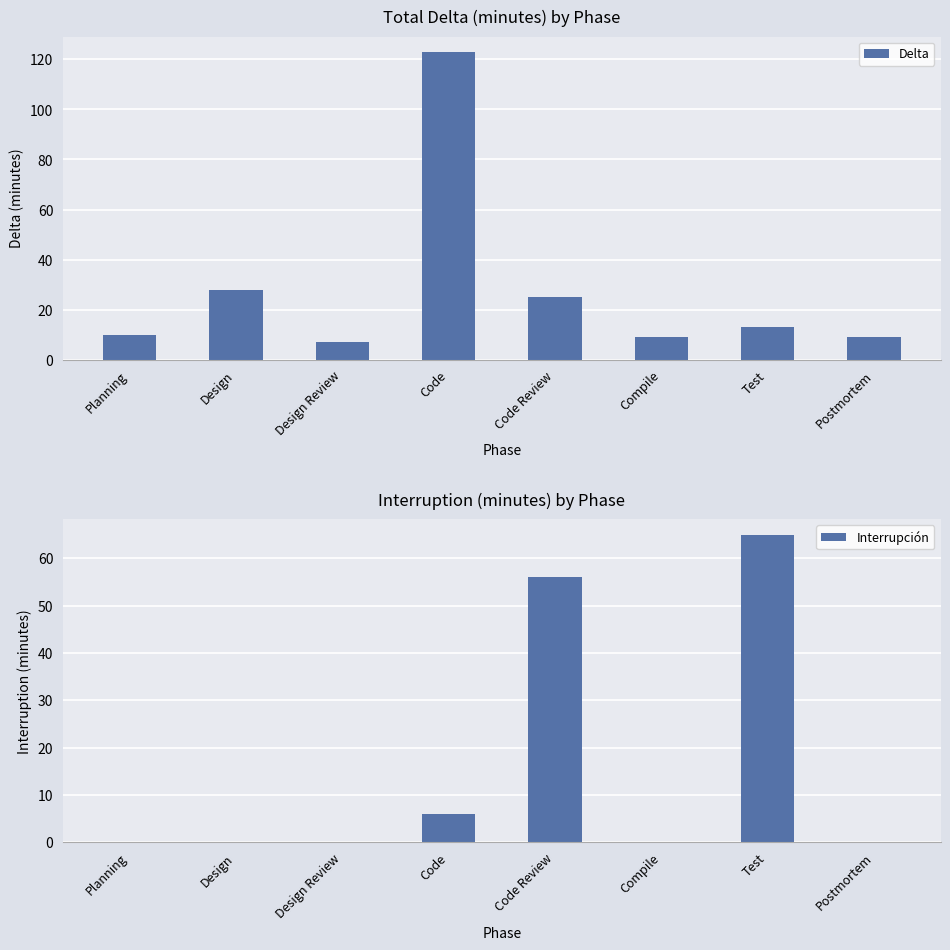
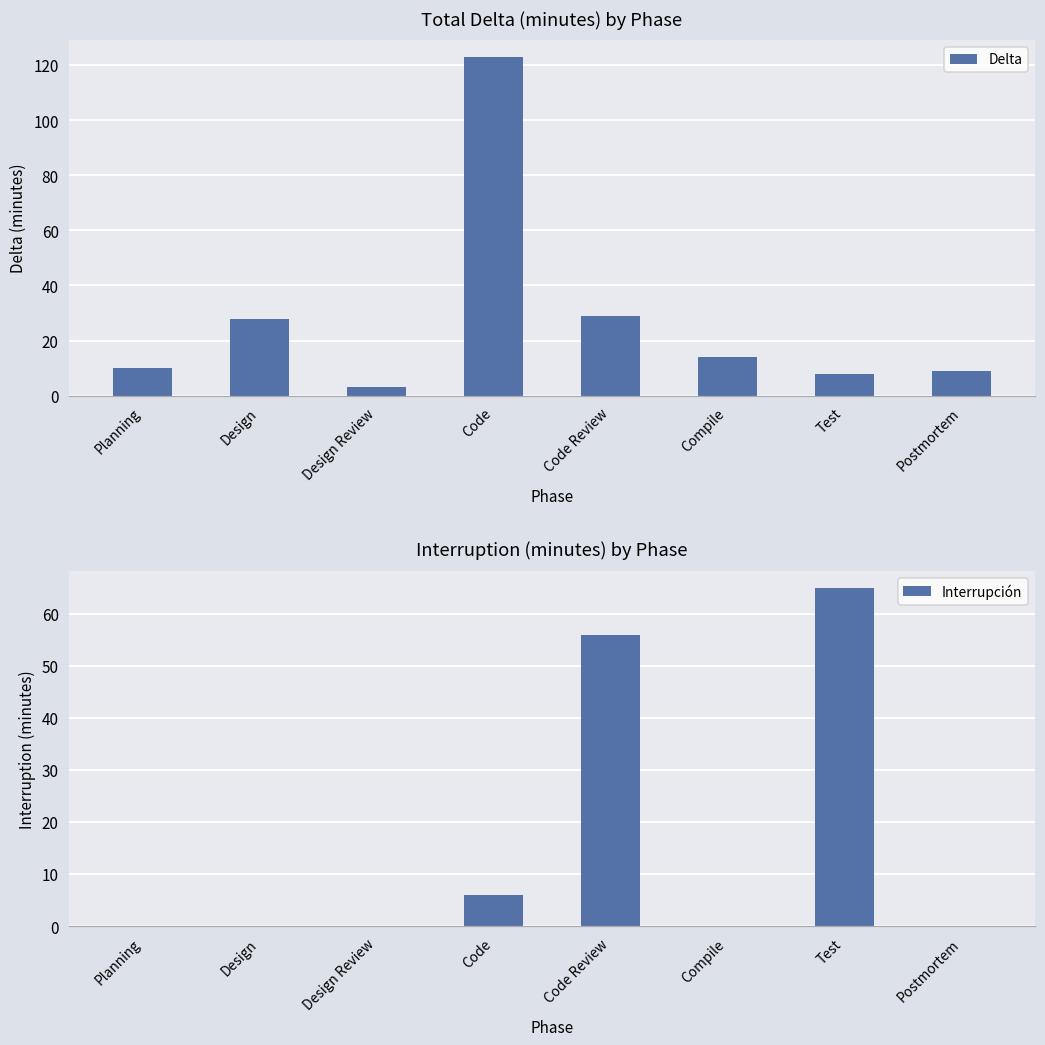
  {
    "Total Delta (minutes) by Phase": {
      "Planning": 10,
      "Design": 28,
-     "Design Review": 7,
+     "Design Review": 3,
      "Code": 123,
-     "Code Review": 25,
-     "Compile": 9,
-     "Test": 13,
+     "Code Review": 29,
+     "Compile": 14,
+     "Test": 8,
      "Postmortem": 9
    },
    "Interruption (minutes) by Phase": {
      "Planning": 0,
      "Design": 0,
      "Design Review": 0,
      "Code": 6,
      "Code Review": 56,
      "Compile": 0,
      "Test": 65,
      "Postmortem": 0
    }
  }
